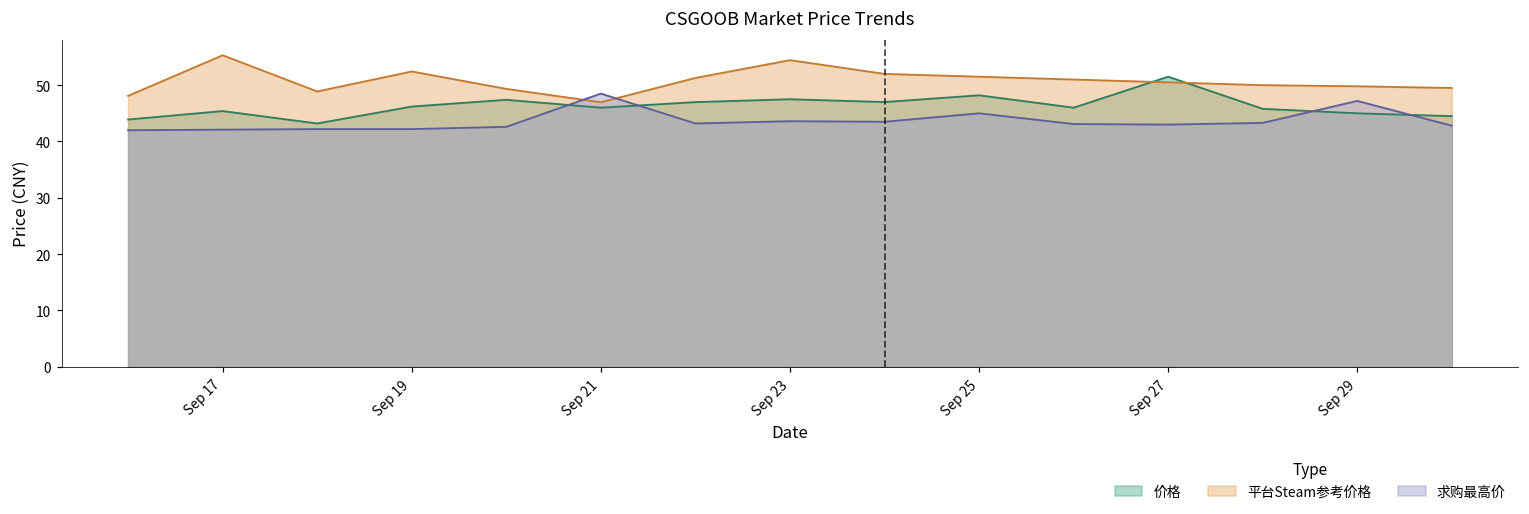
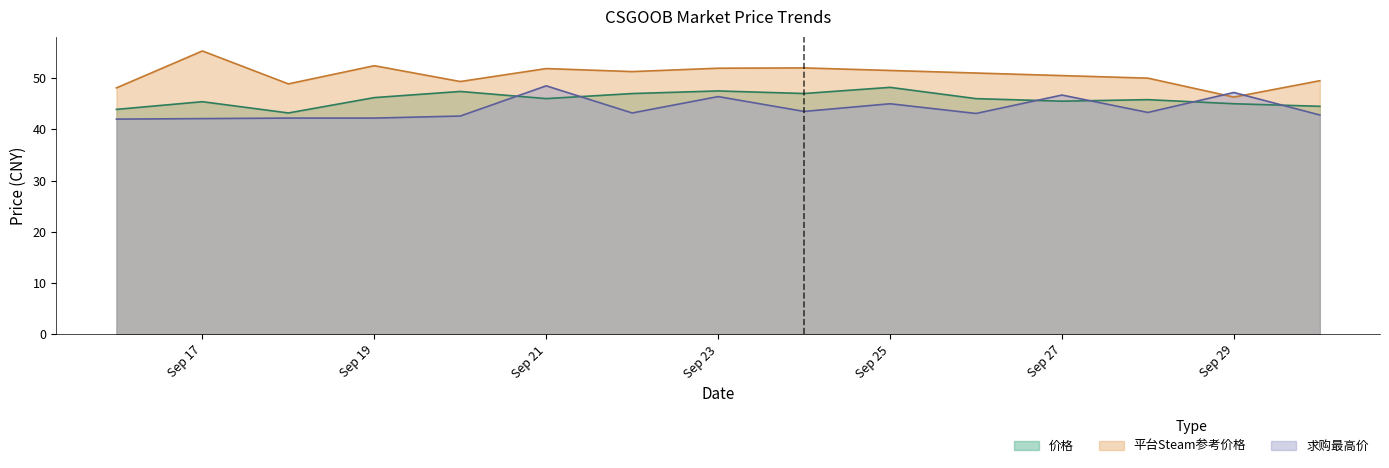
  {
    "价格": {
      "Sep 17": 45,
      "Sep 19": 46,
      "Sep 21": 46,
      "Sep 23": 48,
      "Sep 25": 48,
-     "Sep 27": 52,
+     "Sep 27": 46,
      "Sep 29": 45
    },
    "平台Steam参考价格": {
      "Sep 17": 55,
      "Sep 19": 52,
-     "Sep 21": 47,
-     "Sep 23": 54,
+     "Sep 21": 52,
+     "Sep 23": 52,
      "Sep 25": 52,
      "Sep 27": 51,
-     "Sep 29": 50
+     "Sep 29": 46
    },
    "求购最高价": {
      "Sep 17": 42,
      "Sep 19": 42,
      "Sep 21": 49,
-     "Sep 23": 44,
+     "Sep 23": 46,
      "Sep 25": 45,
-     "Sep 27": 43,
+     "Sep 27": 47,
      "Sep 29": 47
    }
  }
